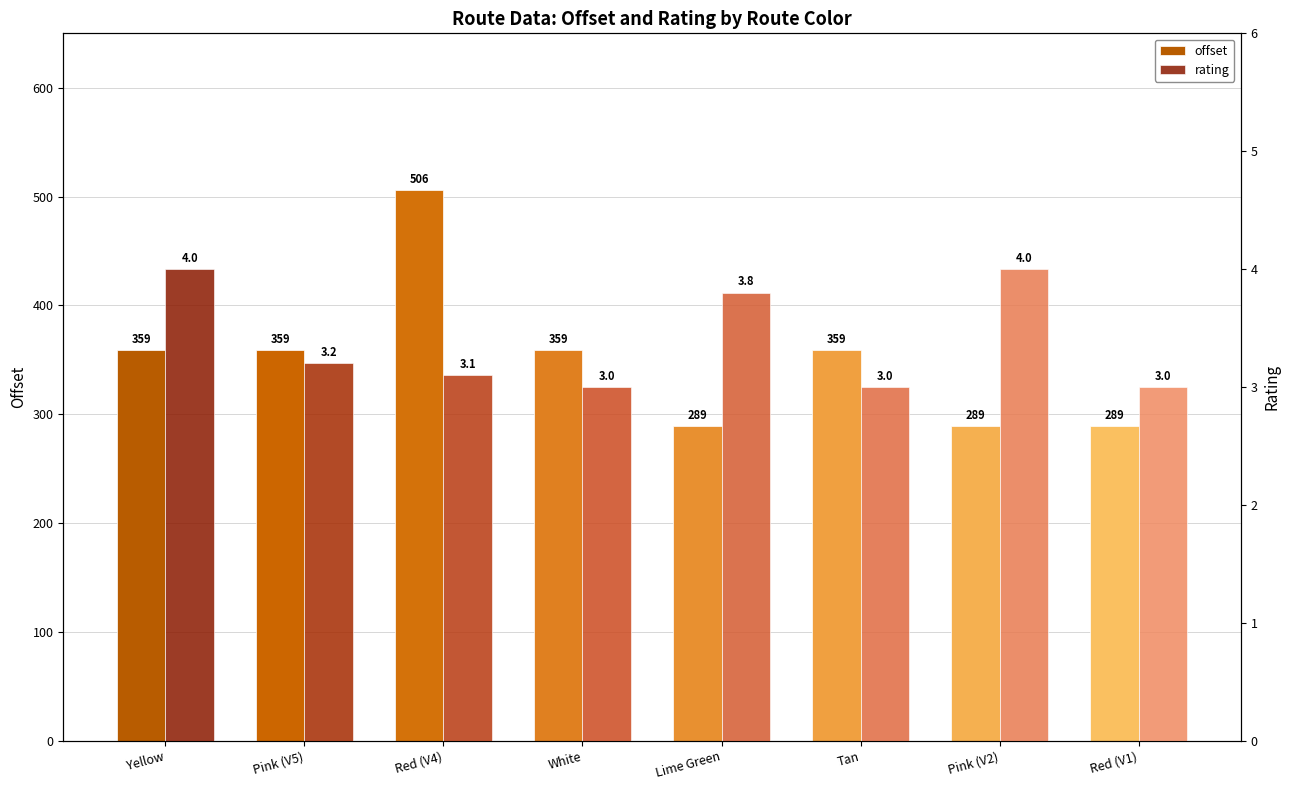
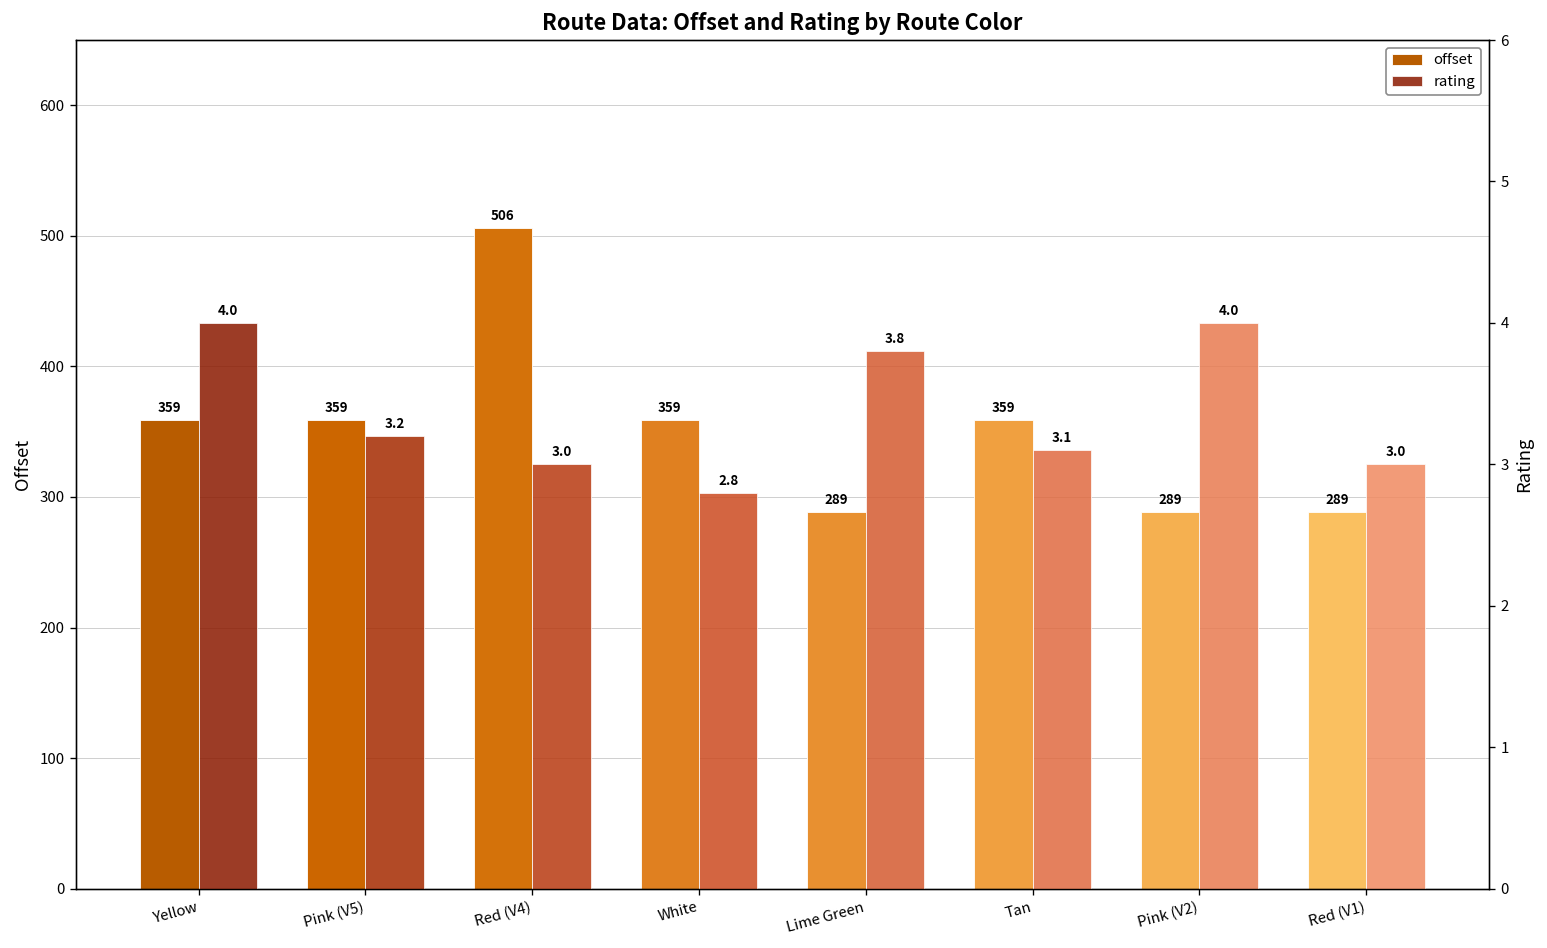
  {
    "offset": {
      "Yellow": 359,
      "Pink (V5)": 359,
      "Red (V4)": 506,
      "White": 359,
      "Lime Green": 289,
      "Tan": 359,
      "Pink (V2)": 289,
      "Red (V1)": 289
    },
    "rating": {
      "Yellow": 4.0,
      "Pink (V5)": 3.2,
-     "Red (V4)": 3.1,
-     "White": 3.0,
+     "Red (V4)": 3.0,
+     "White": 2.8,
      "Lime Green": 3.8,
-     "Tan": 3.0,
+     "Tan": 3.1,
      "Pink (V2)": 4.0,
      "Red (V1)": 3.0
    }
  }
